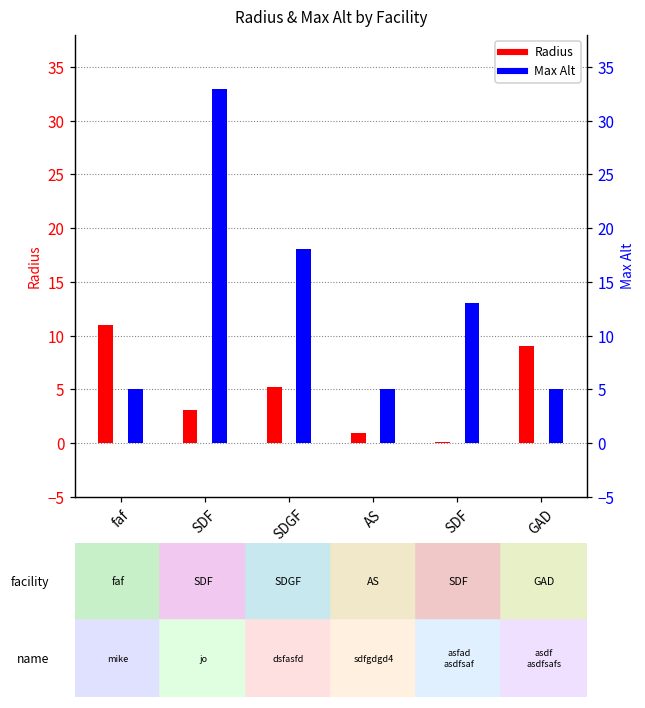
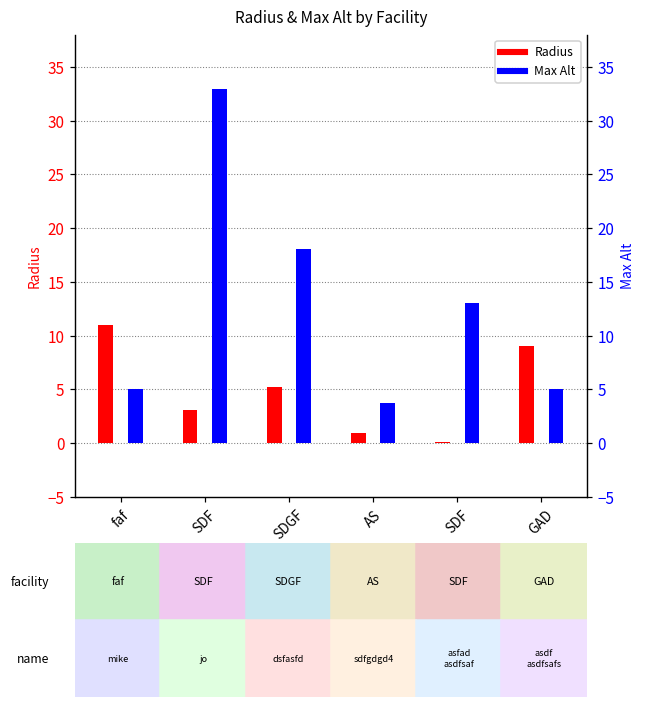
  {
    "Radius": {
      "faf": 11,
      "SDGF": 5,
      "AS": 1,
      "GAD": 9
    },
    "Max Alt": {
      "faf": 5,
      "SDGF": 18,
-     "AS": 5,
+     "AS": 4,
      "GAD": 5
    }
  }
